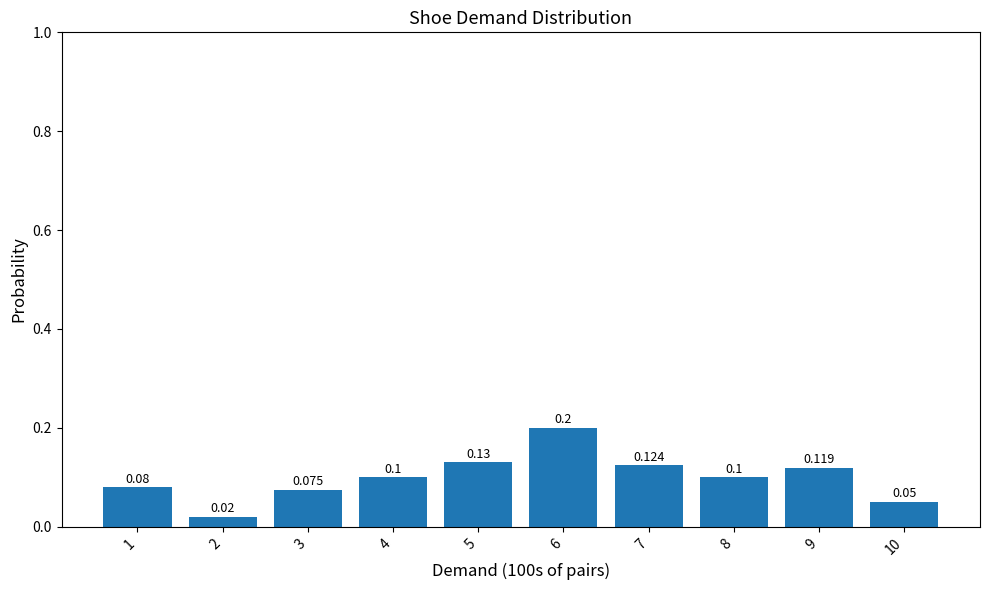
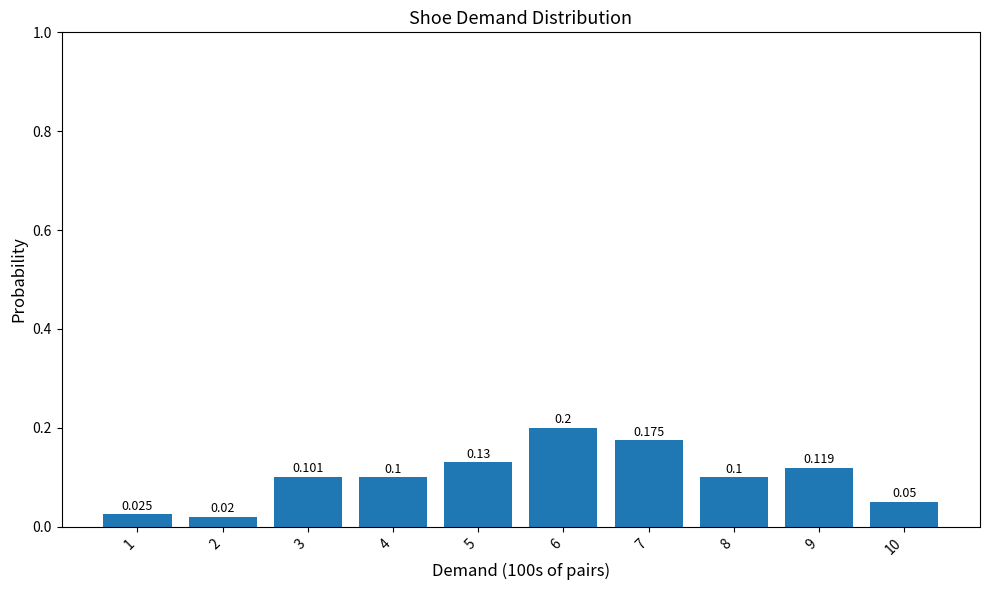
  {
-   "1": 0.08,
+   "1": 0.025,
    "2": 0.02,
-   "3": 0.075,
+   "3": 0.101,
    "4": 0.1,
    "5": 0.13,
    "6": 0.2,
-   "7": 0.124,
+   "7": 0.175,
    "8": 0.1,
    "9": 0.119,
    "10": 0.05
  }
